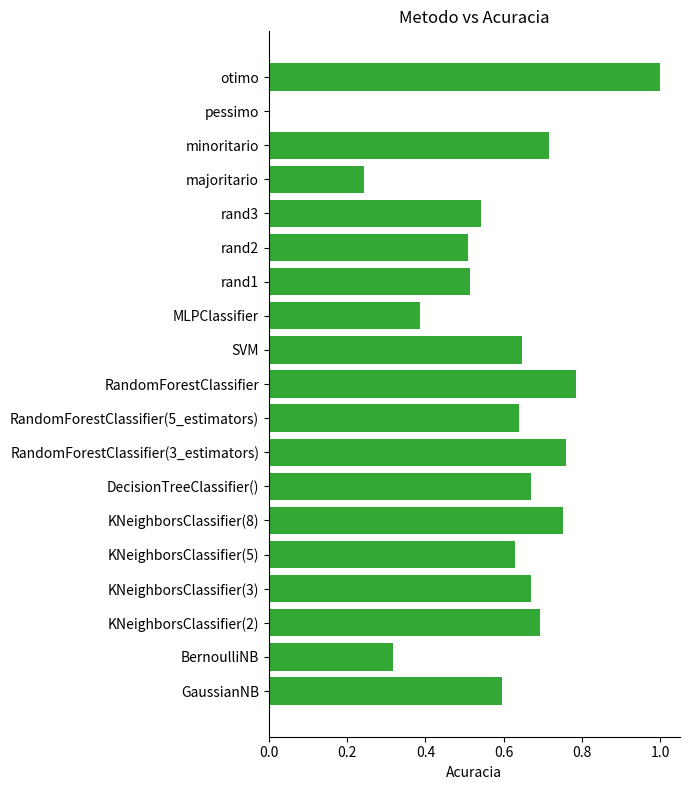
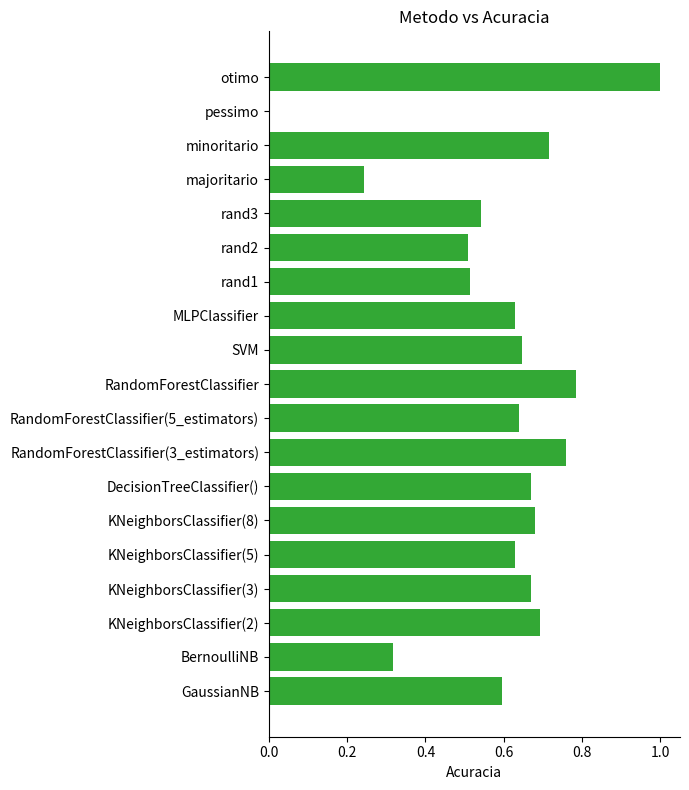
  {
    "otimo": 1.00,
    "pessimo": 0.00,
    "minoritario": 0.71,
    "majoritario": 0.24,
    "rand3": 0.54,
    "rand2": 0.51,
    "rand1": 0.51,
-   "MLPClassifier": 0.39,
+   "MLPClassifier": 0.63,
    "SVM": 0.65,
    "RandomForestClassifier": 0.78,
    "RandomForestClassifier(5_estimators)": 0.64,
    "RandomForestClassifier(3_estimators)": 0.76,
    "DecisionTreeClassifier()": 0.67,
-   "KNeighborsClassifier(8)": 0.75,
+   "KNeighborsClassifier(8)": 0.68,
    "KNeighborsClassifier(5)": 0.63,
    "KNeighborsClassifier(3)": 0.67,
    "KNeighborsClassifier(2)": 0.69,
    "BernoulliNB": 0.32,
    "GaussianNB": 0.59
  }
